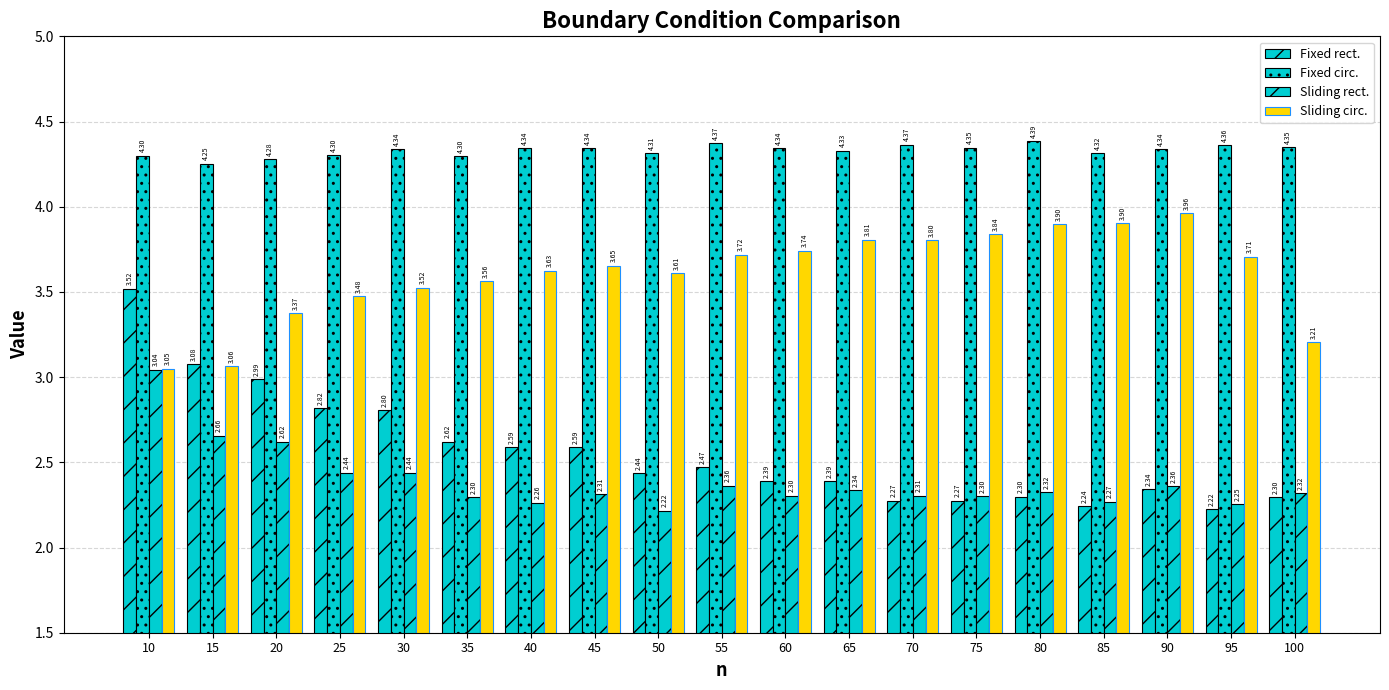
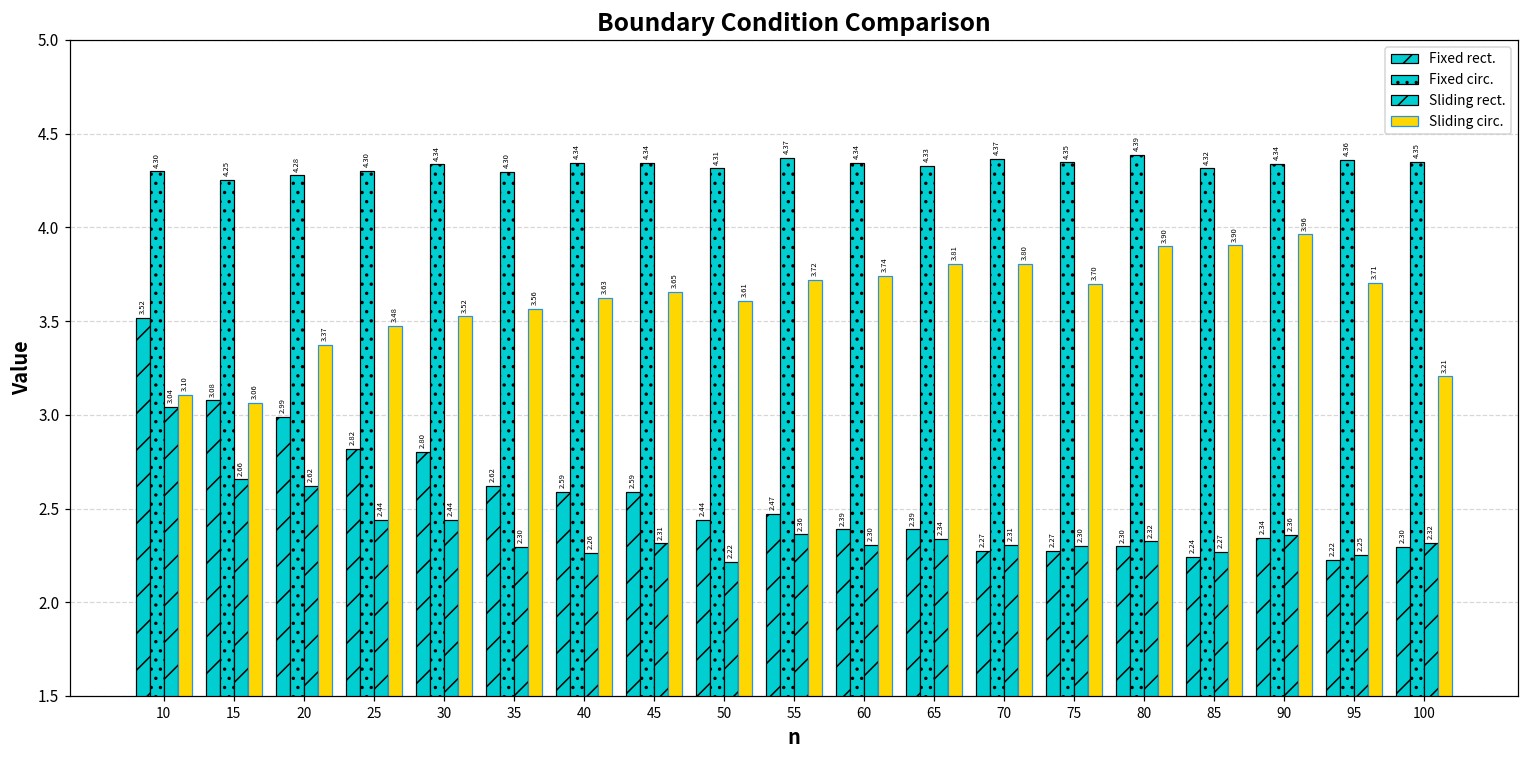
  {
    "Sliding circ.": {
-     "10": 3.05,
+     "10": 3.10,
      "15": 3.06,
      "20": 3.37,
      "25": 3.48,
      "30": 3.52,
      "35": 3.56,
      "40": 3.63,
      "45": 3.65,
      "50": 3.61,
      "55": 3.72,
      "60": 3.74,
      "65": 3.81,
      "70": 3.80,
-     "75": 3.84,
+     "75": 3.70,
      "80": 3.90,
      "85": 3.90,
      "90": 3.96,
      "95": 3.71,
      "100": 3.21
    }
  }
